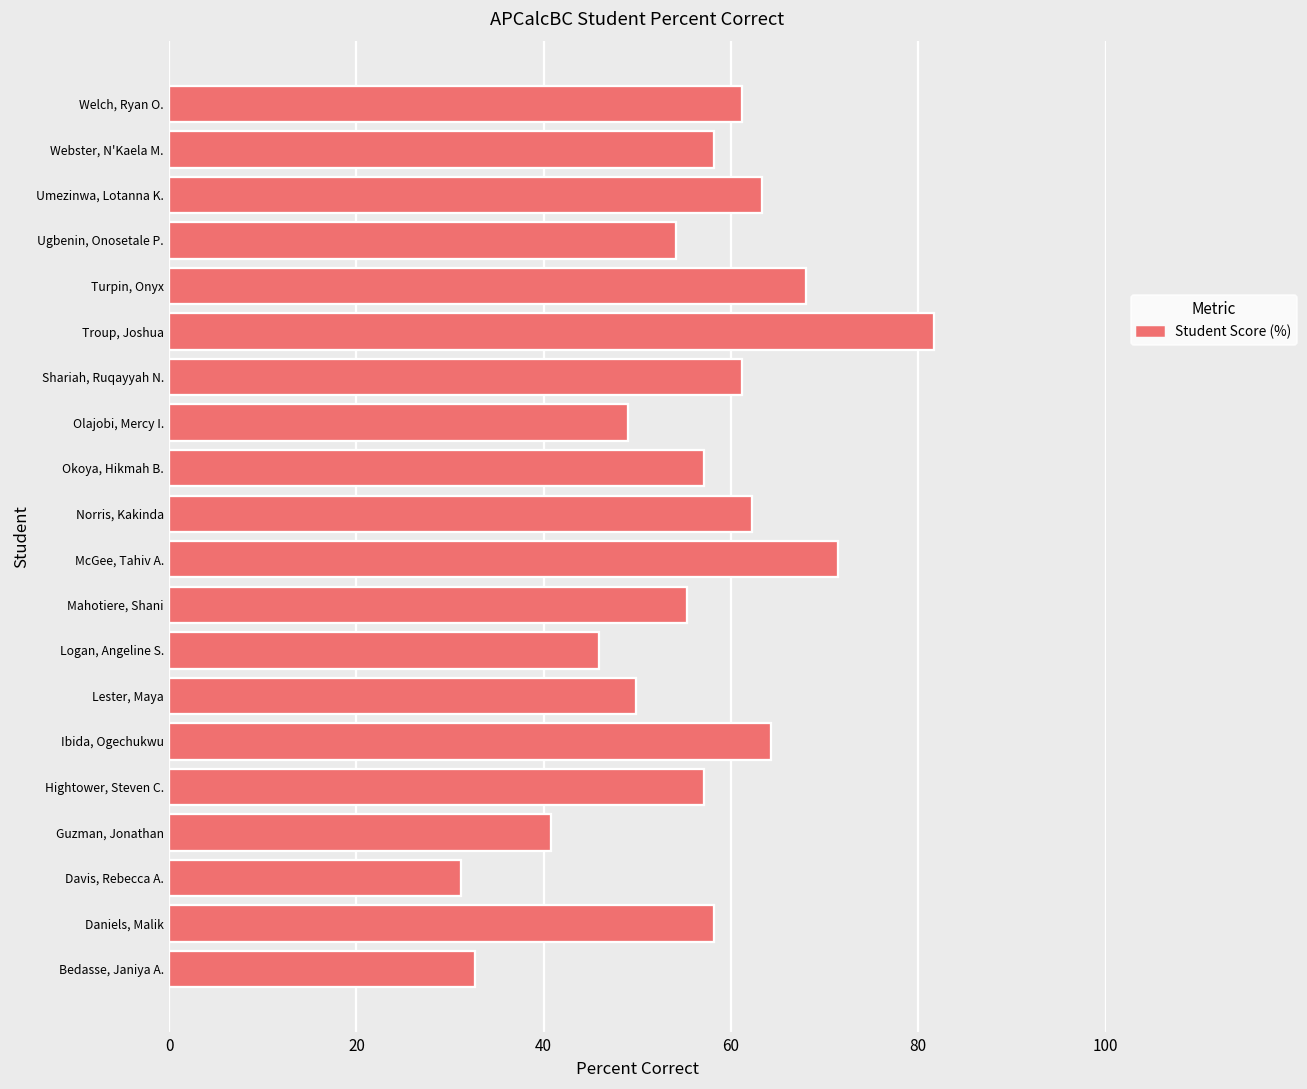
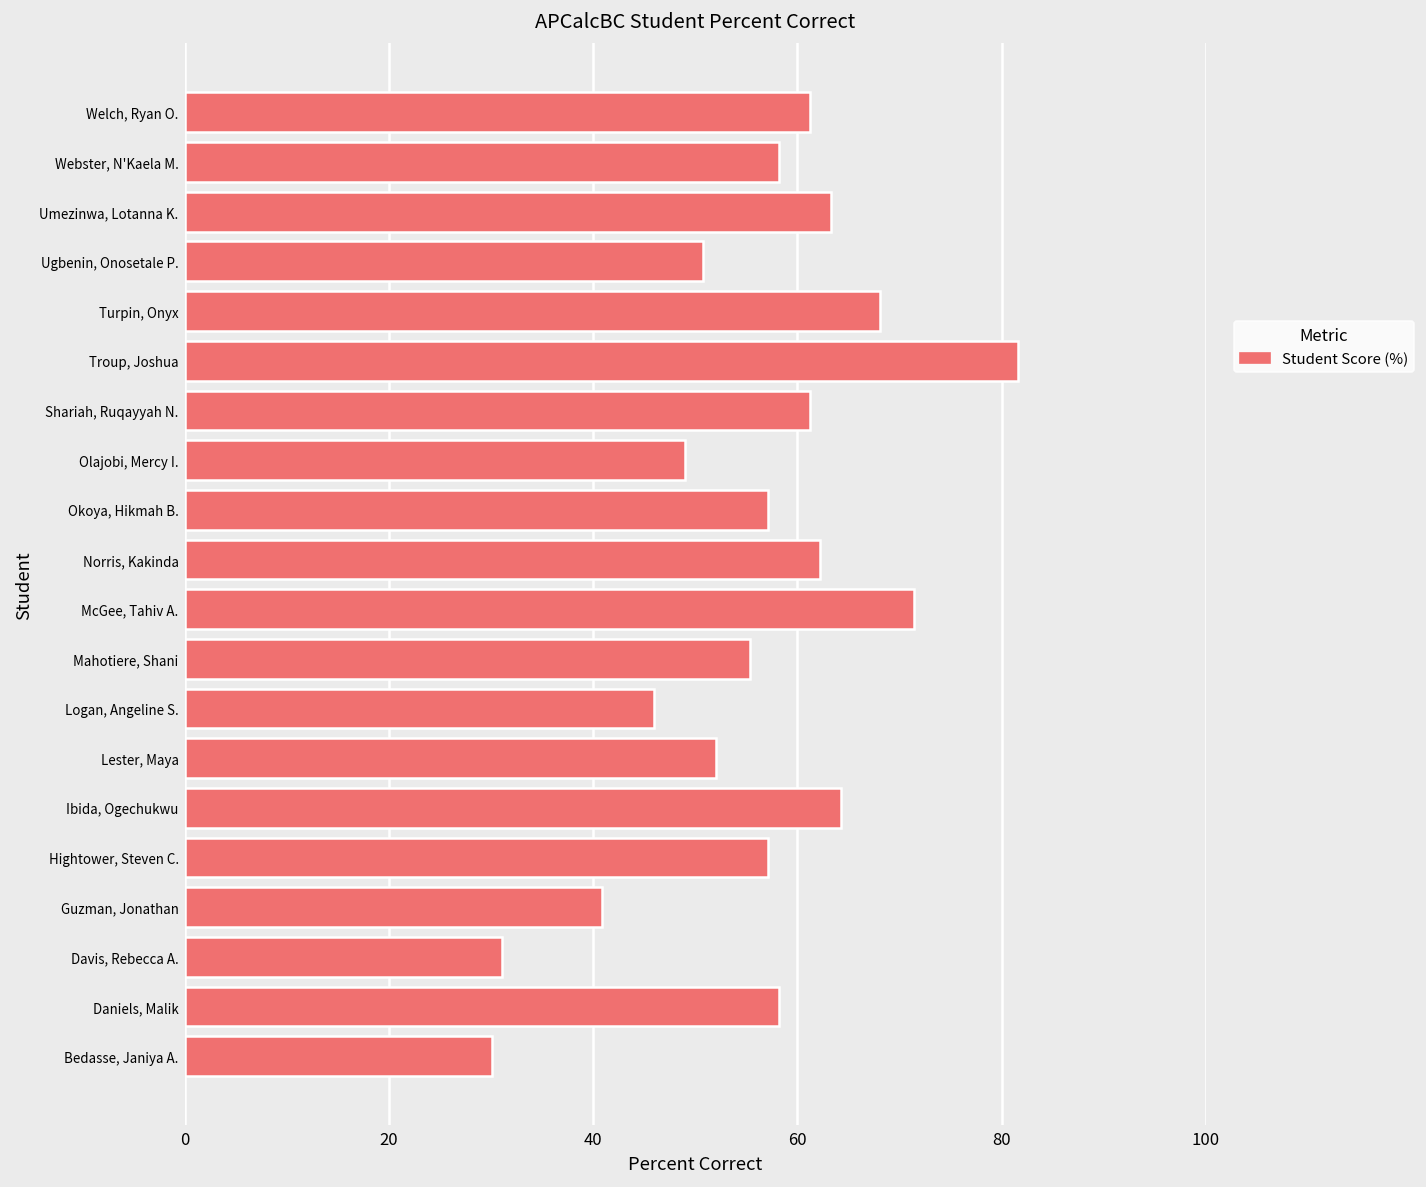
  {
    "Welch, Ryan O.": 61,
    "Webster, N'Kaela M.": 58,
    "Umezinwa, Lotanna K.": 63,
-   "Ugbenin, Onosetale P.": 54,
+   "Ugbenin, Onosetale P.": 51,
    "Turpin, Onyx": 68,
    "Troup, Joshua": 82,
    "Shariah, Ruqayyah N.": 61,
    "Olajobi, Mercy I.": 49,
    "Okoya, Hikmah B.": 57,
    "Norris, Kakinda": 62,
    "McGee, Tahiv A.": 71,
    "Mahotiere, Shani": 55,
    "Logan, Angeline S.": 46,
-   "Lester, Maya": 50,
+   "Lester, Maya": 52,
    "Ibida, Ogechukwu": 64,
    "Hightower, Steven C.": 57,
    "Guzman, Jonathan": 41,
    "Davis, Rebecca A.": 31,
    "Daniels, Malik": 58,
-   "Bedasse, Janiya A.": 33
+   "Bedasse, Janiya A.": 30
  }
